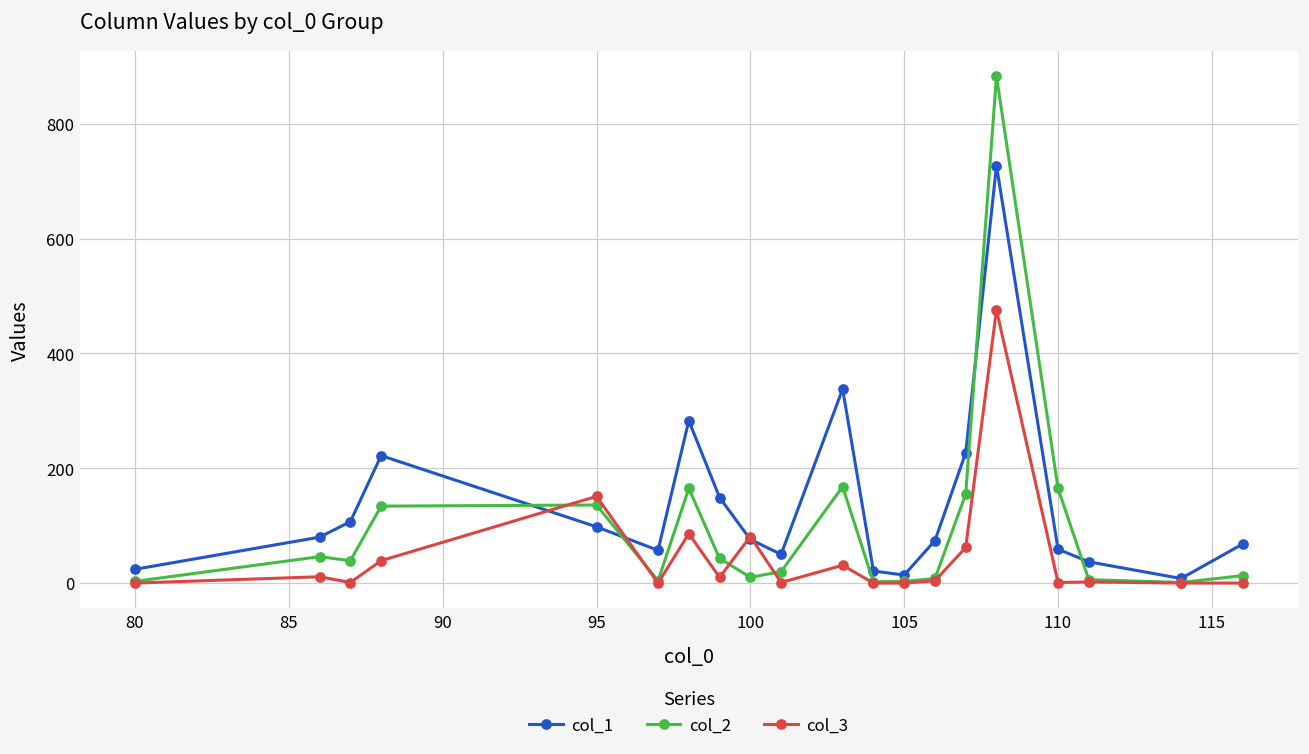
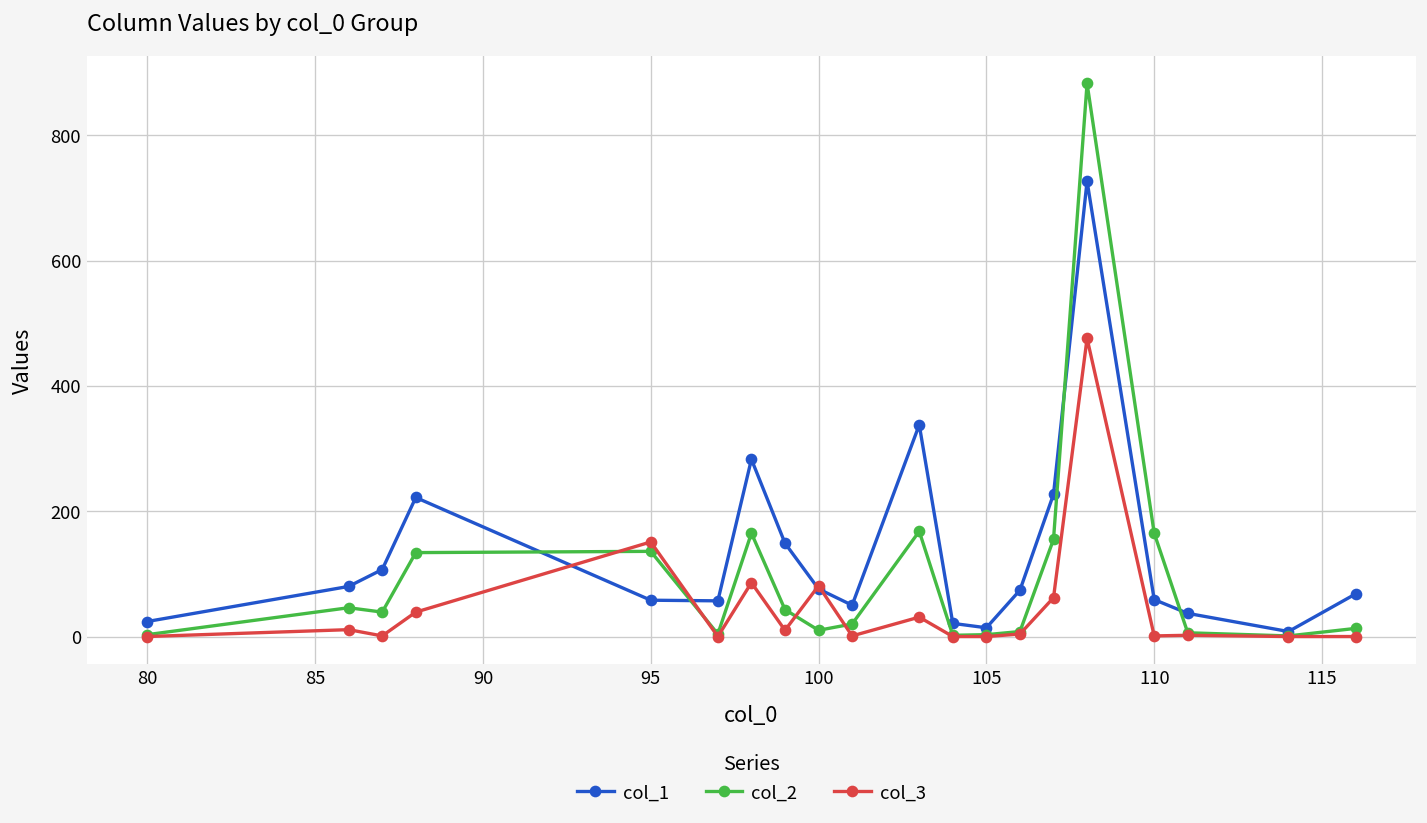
  {
    "col_1": {
      "80": 20,
-     "95": 100,
+     "95": 60,
      "100": 80,
      "105": 10,
      "110": 60
    },
    "col_2": {
      "95": 140,
      "100": 10,
      "110": 170
    },
    "col_3": {
      "95": 150,
      "100": 80,
      "110": 0
    }
  }
